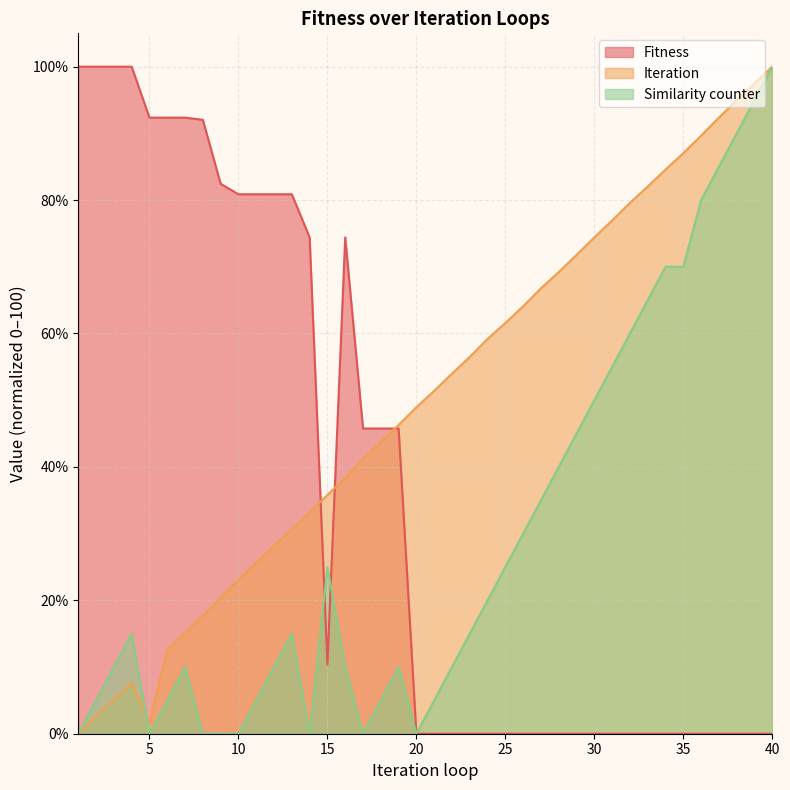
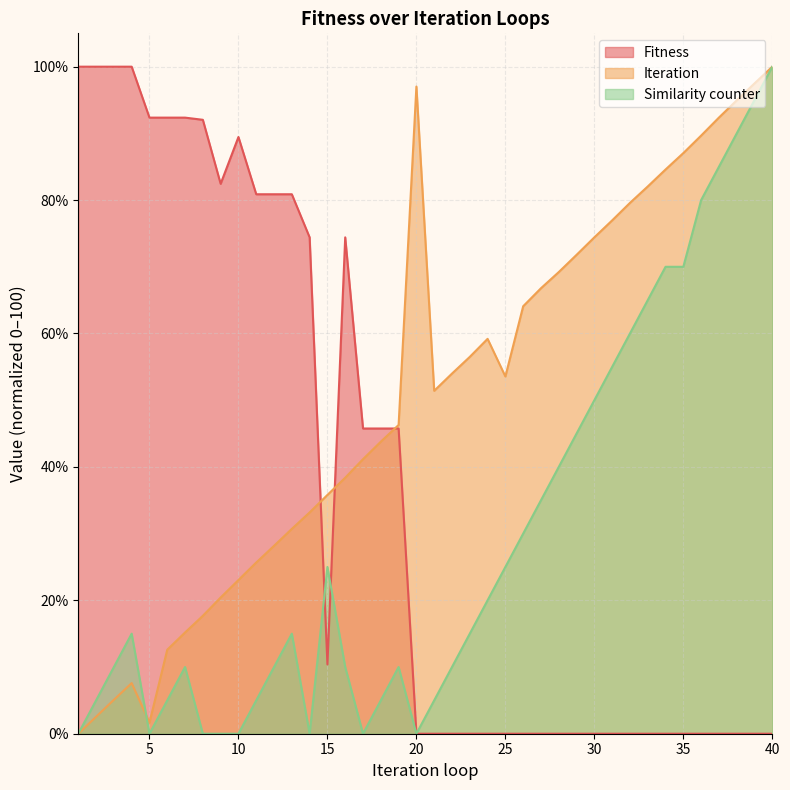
  {
    "Fitness": {
      "5": "92%",
-     "10": "81%",
+     "10": "89%",
      "15": "10%",
      "25": "0%",
      "30": "0%",
      "35": "0%",
      "40": "0%"
    },
    "Iteration": {
      "5": "2%",
      "10": "23%",
      "15": "36%",
-     "20": "49%",
-     "25": "62%",
+     "20": "97%",
+     "25": "54%",
      "30": "74%",
      "35": "87%"
    },
    "Similarity counter": {
      "5": "0%",
      "10": "0%",
      "15": "25%",
      "25": "25%",
      "30": "50%",
      "35": "70%"
    }
  }
